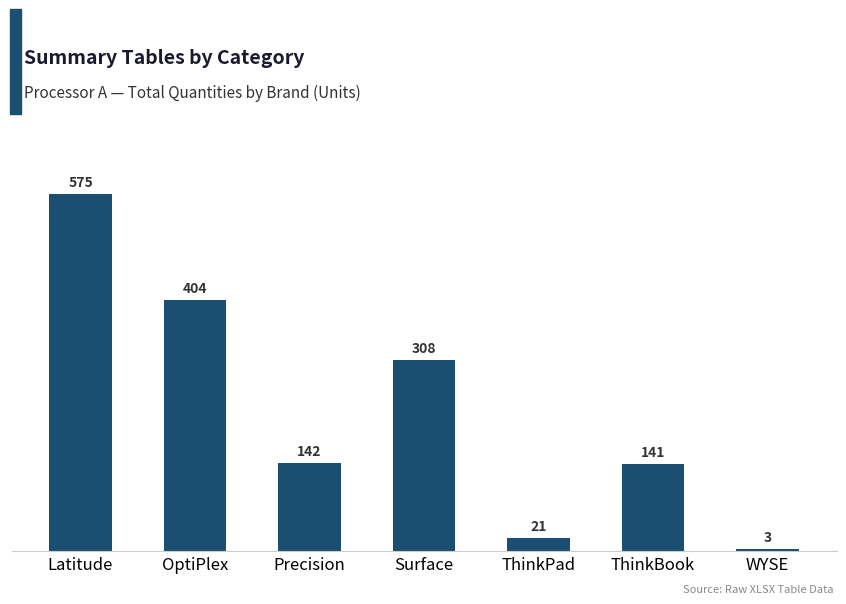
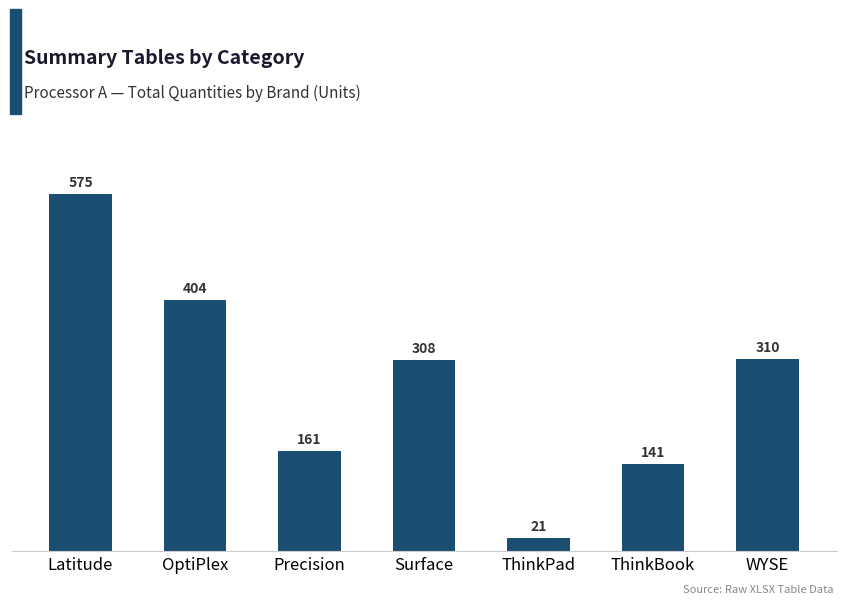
  {
    "Latitude": 575,
    "OptiPlex": 404,
-   "Precision": 142,
+   "Precision": 161,
    "Surface": 308,
    "ThinkPad": 21,
    "ThinkBook": 141,
-   "WYSE": 3
+   "WYSE": 310
  }
